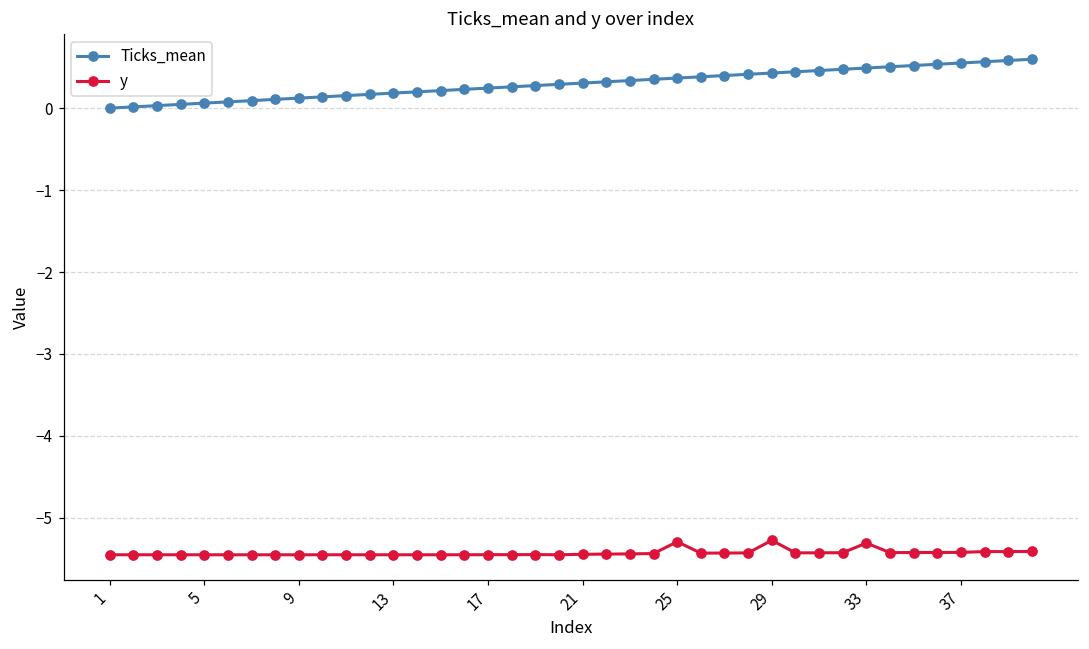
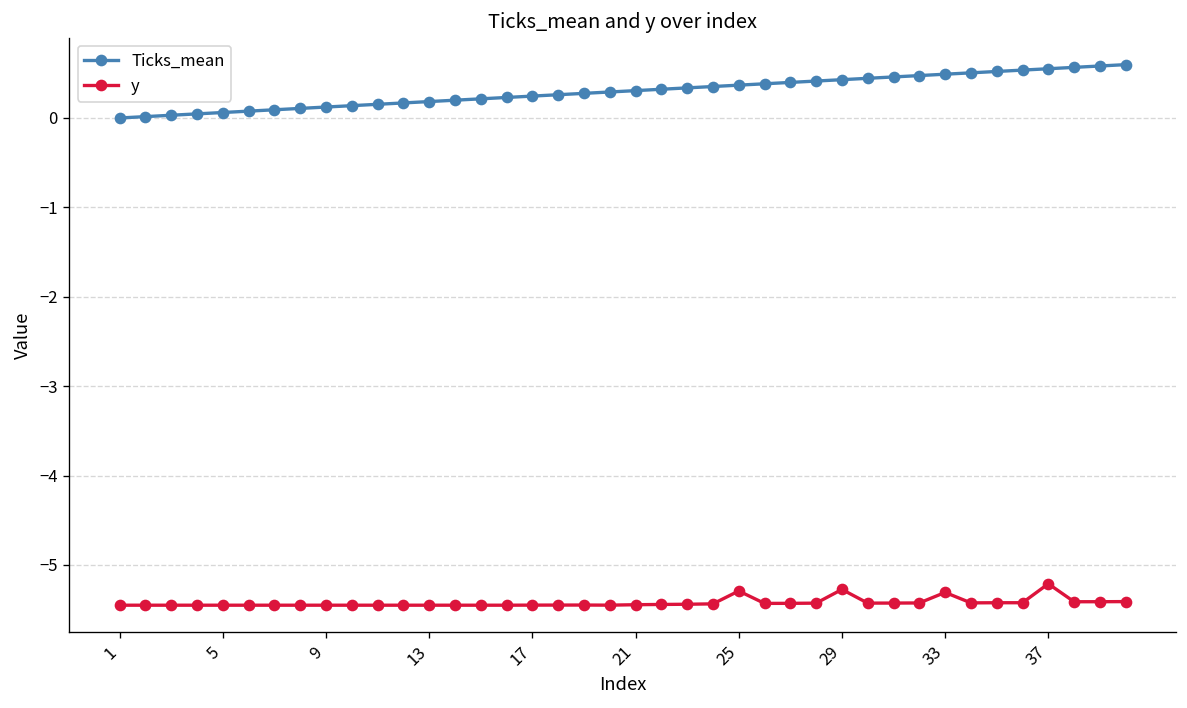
  {
    "Ticks_mean": {
      "1": 0.0,
      "5": 0.1,
      "9": 0.1,
      "13": 0.2,
      "17": 0.2,
      "21": 0.3,
      "25": 0.4,
      "29": 0.4,
      "33": 0.5,
      "37": 0.6
    },
    "y": {
      "1": -5.5,
      "5": -5.5,
      "9": -5.5,
      "13": -5.5,
      "17": -5.5,
      "21": -5.4,
      "25": -5.3,
      "29": -5.3,
      "33": -5.3,
-     "37": -5.4
+     "37": -5.2
    }
  }
